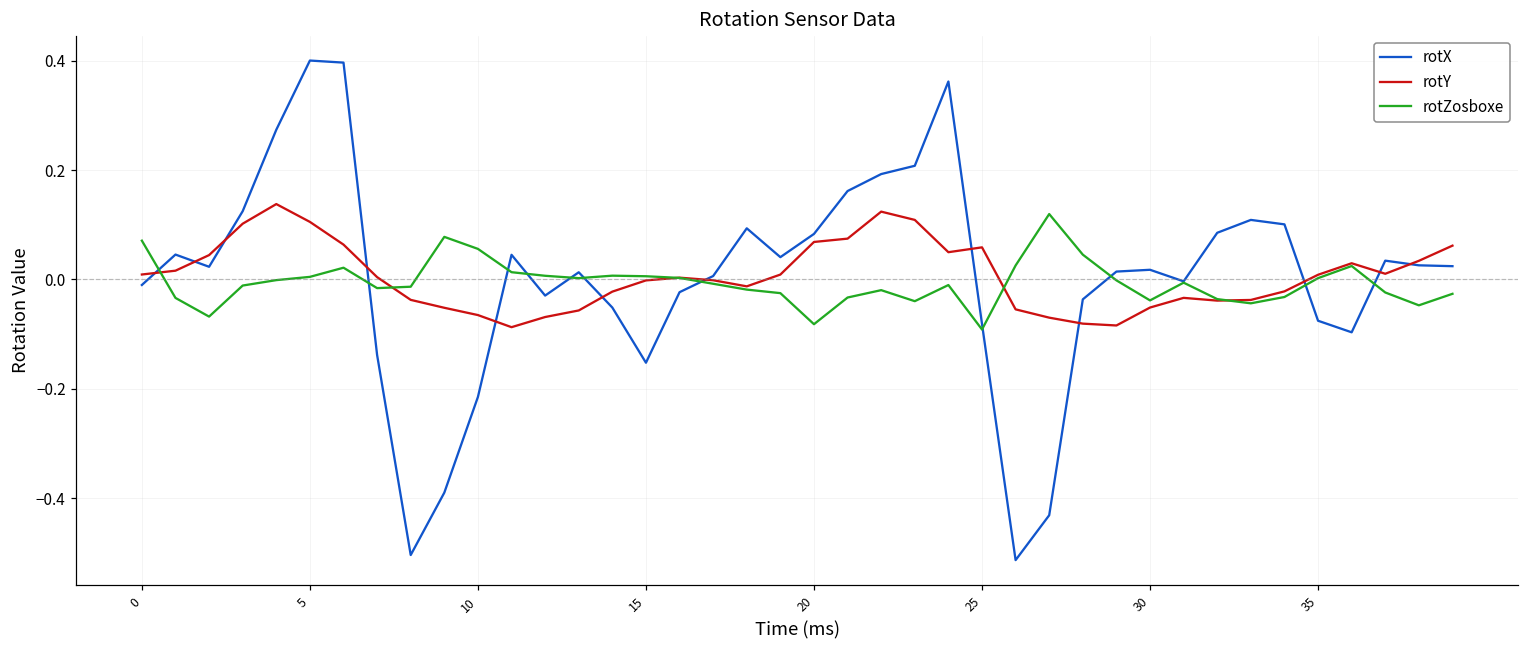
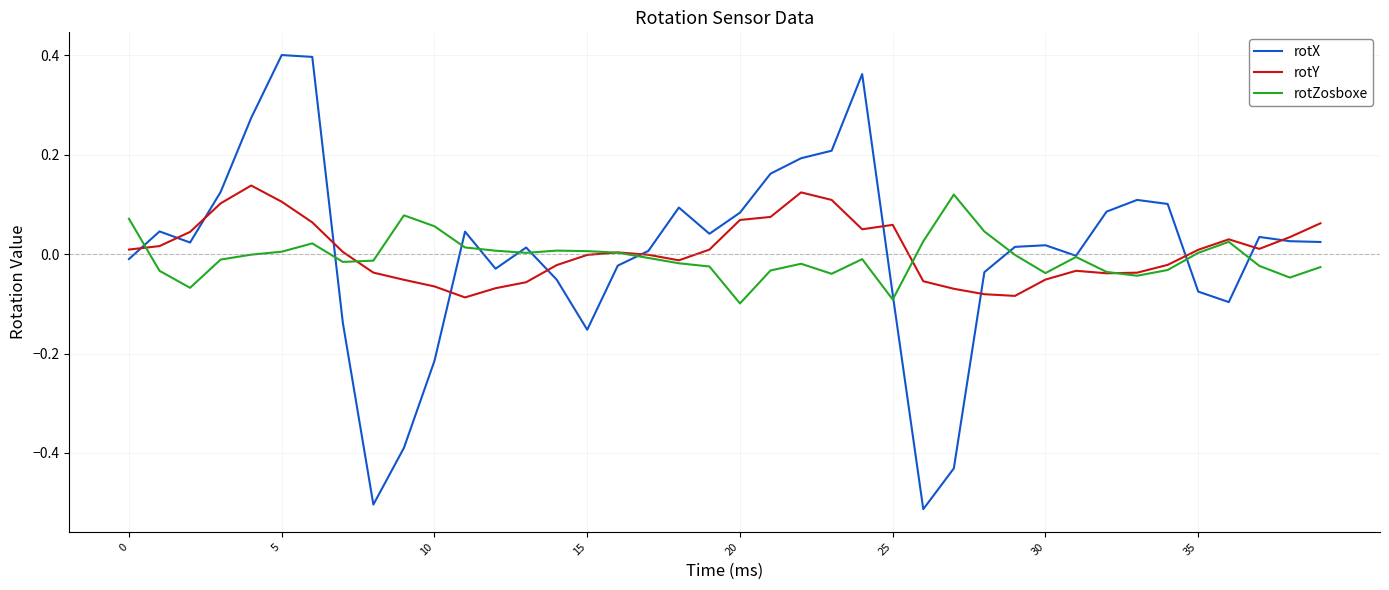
  {
    "rotX": {
      "0": -0.01,
      "5": 0.40,
      "10": -0.21,
      "15": -0.15,
      "20": 0.08,
      "25": -0.08,
      "30": 0.02,
      "35": -0.08
    },
    "rotY": {
      "0": 0.01,
      "5": 0.11,
      "10": -0.07,
      "15": 0.00,
      "20": 0.07,
      "25": 0.06,
      "30": -0.05,
      "35": 0.01
    },
    "rotZosboxe": {
      "0": 0.07,
      "5": 0.00,
      "10": 0.06,
      "15": 0.01,
-     "20": -0.08,
+     "20": -0.10,
      "25": -0.09,
      "30": -0.04,
      "35": 0.00
    }
  }
